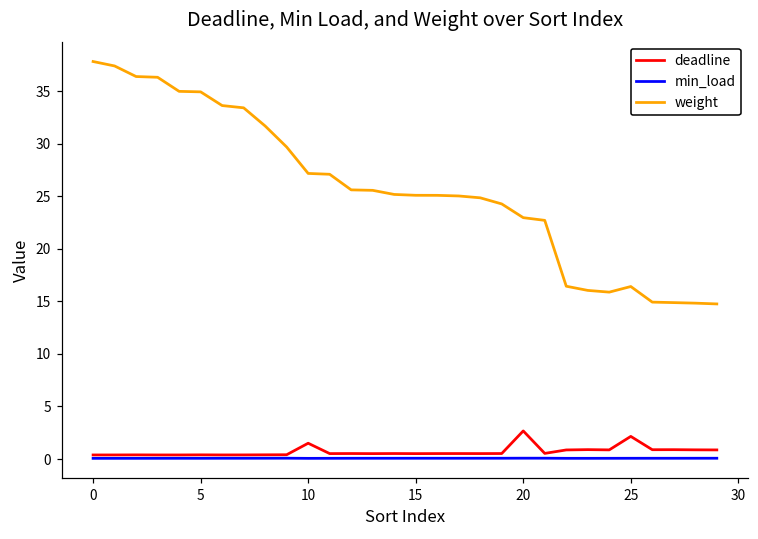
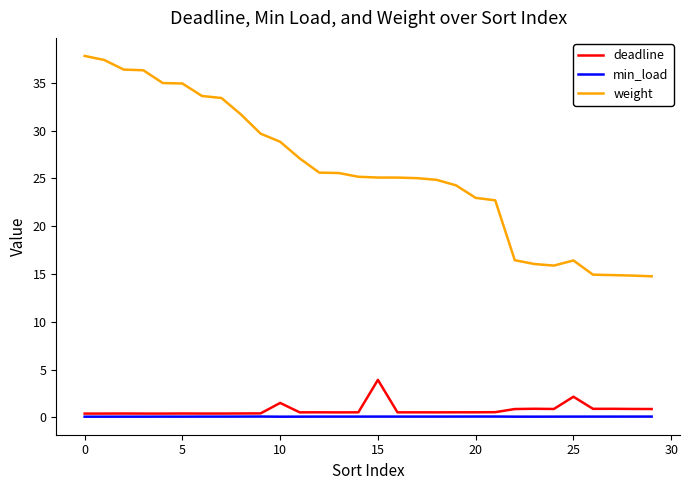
  {
    "deadline": {
      "0": 0,
      "5": 0,
      "10": 2,
-     "15": 1,
-     "20": 3,
+     "15": 4,
+     "20": 1,
      "25": 2
    },
    "min_load": {
      "0": 0,
      "5": 0,
      "10": 0,
      "15": 0,
      "20": 0,
      "25": 0
    },
    "weight": {
      "0": 38,
      "5": 35,
-     "10": 27,
+     "10": 29,
      "15": 25,
      "20": 23,
      "25": 16
    }
  }
